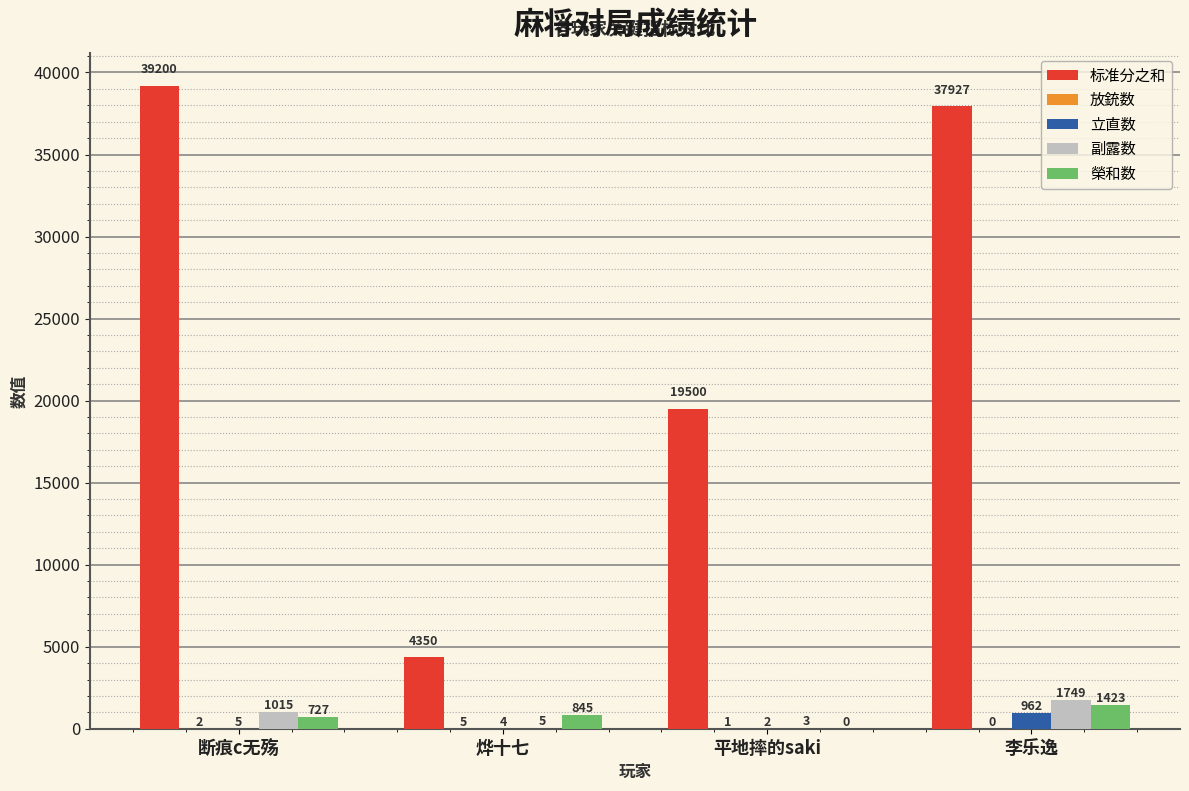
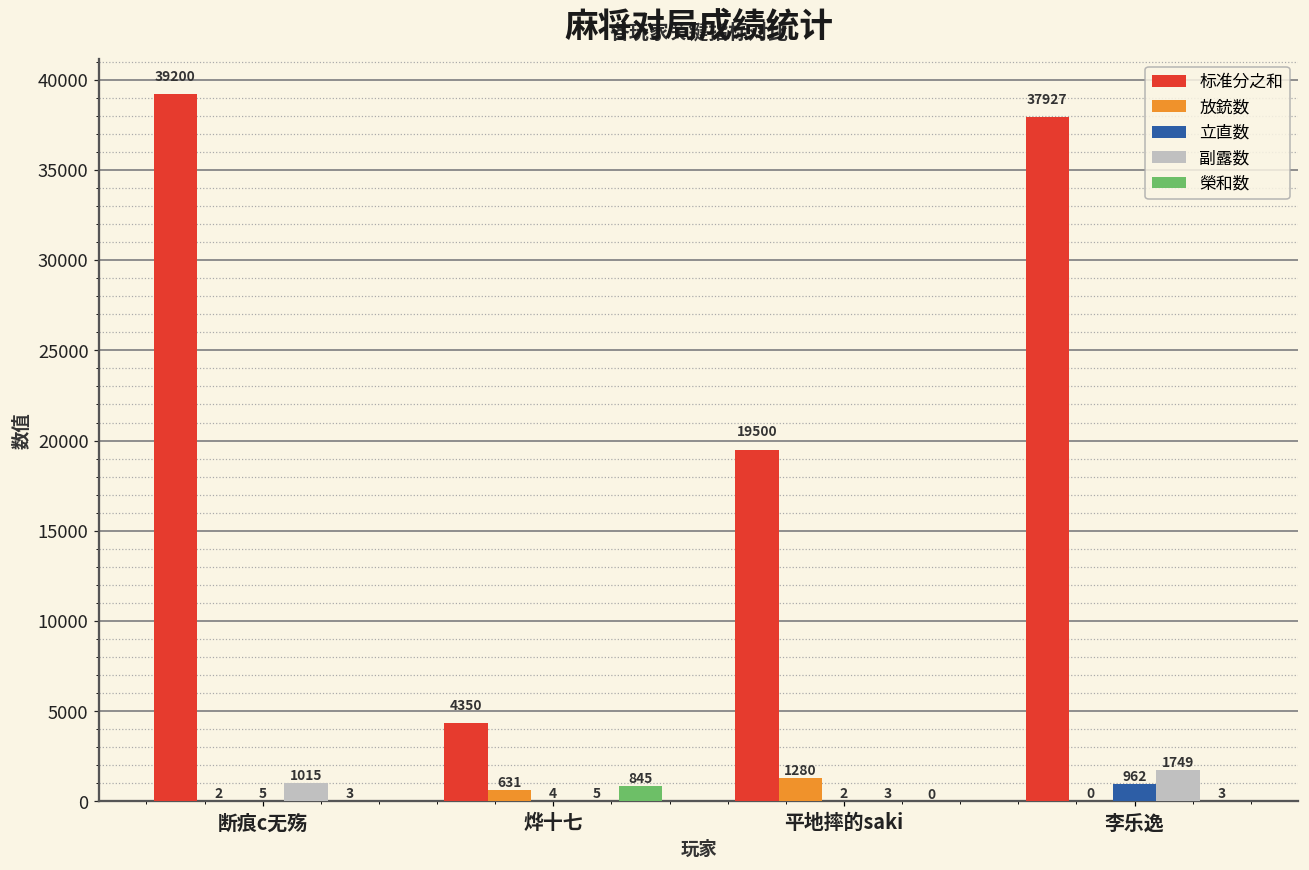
  {
    "标准分之和": {
      "断痕c无殇": 39200,
      "烨十七": 4350,
      "平地摔的saki": 19500,
      "李乐逸": 37927
    },
    "放銃数": {
      "断痕c无殇": 2,
-     "烨十七": 5,
-     "平地摔的saki": 1,
+     "烨十七": 631,
+     "平地摔的saki": 1280,
      "李乐逸": 0
    },
    "立直数": {
      "断痕c无殇": 5,
      "烨十七": 4,
      "平地摔的saki": 2,
      "李乐逸": 962
    },
    "副露数": {
      "断痕c无殇": 1015,
      "烨十七": 5,
      "平地摔的saki": 3,
      "李乐逸": 1749
    },
    "榮和数": {
-     "断痕c无殇": 727,
+     "断痕c无殇": 3,
      "烨十七": 845,
      "平地摔的saki": 0,
-     "李乐逸": 1423
+     "李乐逸": 3
    }
  }
